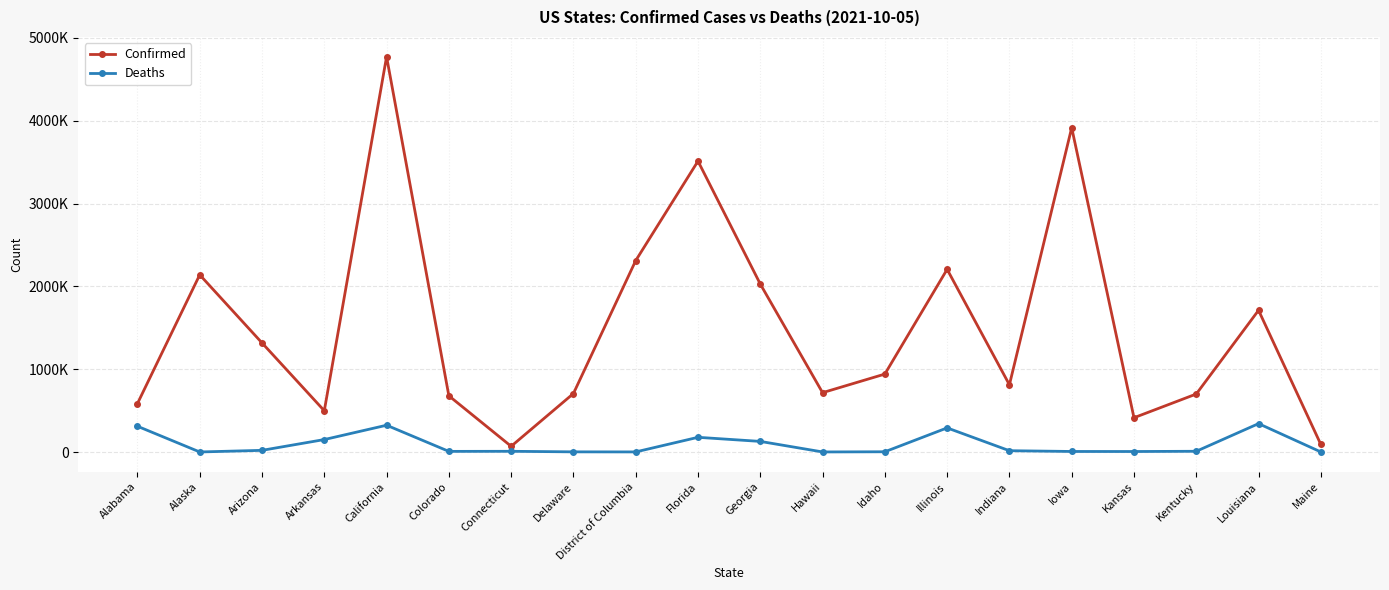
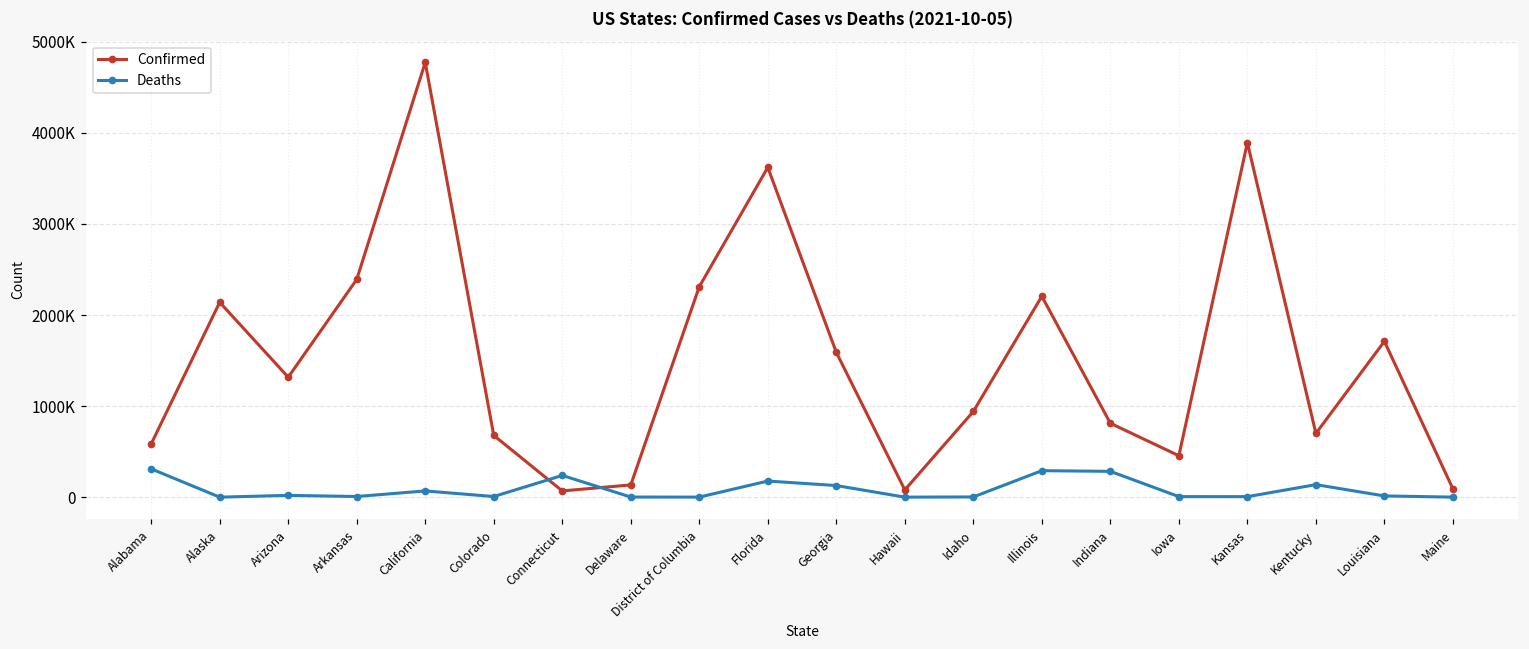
  {
    "Confirmed": {
      "Alabama": 600000,
      "Alaska": 2100000,
      "Arizona": 1300000,
-     "Arkansas": 500000,
+     "Arkansas": 2400000,
      "California": 4800000,
      "Colorado": 700000,
      "Connecticut": 100000,
-     "Delaware": 700000,
+     "Delaware": 100000,
      "District of Columbia": 2300000,
-     "Florida": 3500000,
-     "Georgia": 2000000,
-     "Hawaii": 700000,
+     "Florida": 3600000,
+     "Georgia": 1600000,
+     "Hawaii": 100000,
      "Idaho": 900000,
      "Illinois": 2200000,
      "Indiana": 800000,
-     "Iowa": 3900000,
-     "Kansas": 400000,
+     "Iowa": 500000,
+     "Kansas": 3900000,
      "Kentucky": 700000,
      "Louisiana": 1700000,
      "Maine": 100000
    },
    "Deaths": {
      "Alabama": 300000,
      "Alaska": 0,
      "Arizona": 0,
-     "Arkansas": 200000,
-     "California": 300000,
+     "Arkansas": 0,
+     "California": 100000,
      "Colorado": 0,
-     "Connecticut": 0,
+     "Connecticut": 200000,
      "Delaware": 0,
      "District of Columbia": 0,
      "Florida": 200000,
      "Georgia": 100000,
      "Hawaii": 0,
      "Idaho": 0,
      "Illinois": 300000,
-     "Indiana": 0,
+     "Indiana": 300000,
      "Iowa": 0,
      "Kansas": 0,
-     "Kentucky": 0,
-     "Louisiana": 300000,
+     "Kentucky": 100000,
+     "Louisiana": 0,
      "Maine": 0
    }
  }
